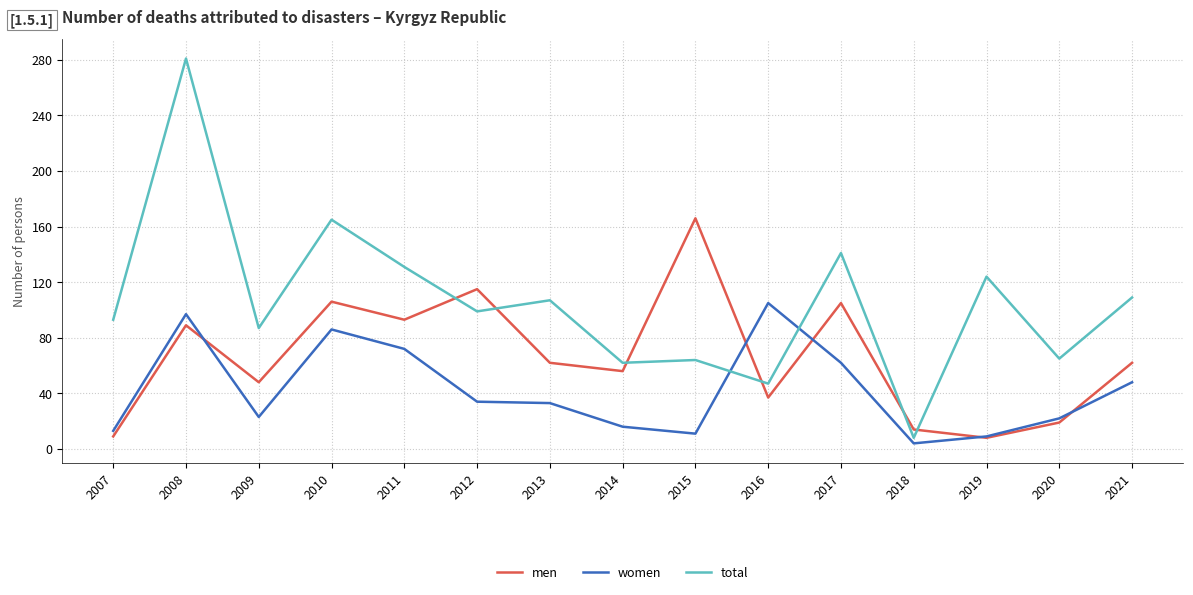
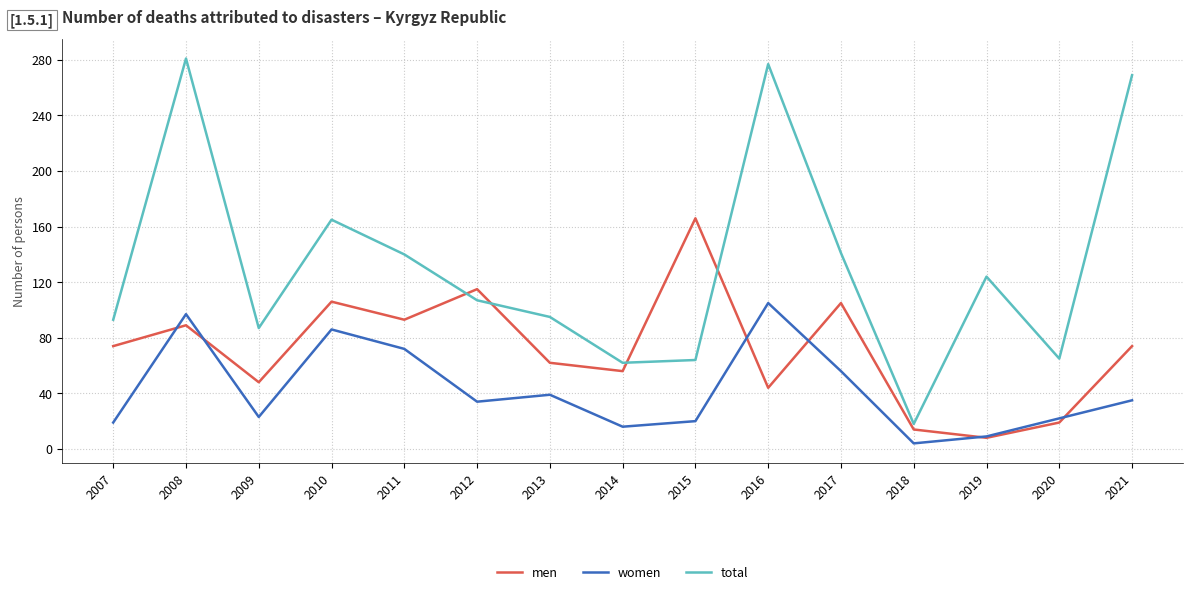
  {
    "men": {
-     "2007": 9,
+     "2007": 74,
      "2008": 89,
      "2009": 48,
      "2010": 106,
      "2011": 93,
      "2012": 115,
      "2013": 62,
      "2014": 56,
      "2015": 166,
-     "2016": 37,
+     "2016": 44,
      "2017": 105,
      "2018": 14,
      "2020": 19,
-     "2021": 62
+     "2021": 74
    },
    "women": {
-     "2007": 13,
+     "2007": 19,
      "2008": 97,
      "2009": 23,
      "2010": 86,
      "2011": 72,
      "2012": 34,
-     "2013": 33,
+     "2013": 39,
      "2014": 16,
-     "2015": 11,
+     "2015": 20,
      "2016": 105,
-     "2017": 62,
+     "2017": 56,
      "2018": 4,
      "2020": 22,
-     "2021": 48
+     "2021": 35
    },
    "total": {
      "2007": 93,
      "2008": 281,
      "2009": 87,
      "2010": 165,
-     "2011": 131,
-     "2012": 99,
-     "2013": 107,
+     "2011": 140,
+     "2012": 107,
+     "2013": 95,
      "2014": 62,
      "2015": 64,
-     "2016": 47,
+     "2016": 277,
      "2017": 141,
-     "2018": 8,
+     "2018": 18,
      "2019": 124,
      "2020": 65,
-     "2021": 109
+     "2021": 269
    }
  }
